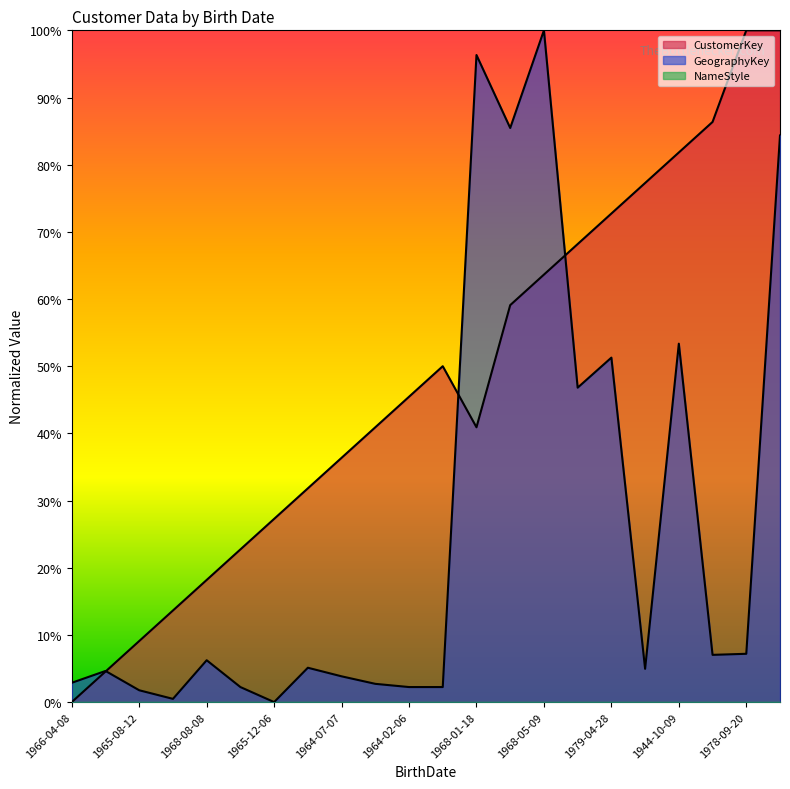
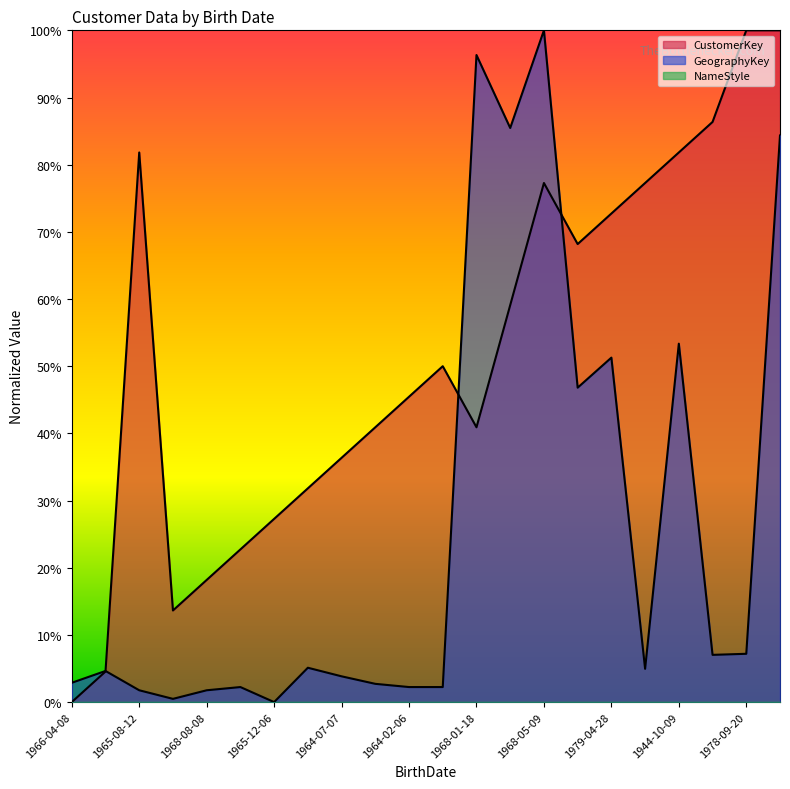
  {
    "CustomerKey": {
-     "1965-08-12": "9%",
+     "1965-08-12": "82%",
      "1968-08-08": "18%",
      "1965-12-06": "27%",
      "1964-07-07": "36%",
      "1964-02-06": "45%",
      "1968-01-18": "41%",
-     "1968-05-09": "64%",
+     "1968-05-09": "77%",
      "1979-04-28": "73%",
      "1944-10-09": "82%",
      "1978-09-20": "100%"
    },
    "GeographyKey": {
      "1966-04-08": "3%",
      "1965-08-12": "2%",
-     "1968-08-08": "6%",
+     "1968-08-08": "2%",
      "1964-07-07": "4%",
      "1964-02-06": "2%",
      "1968-01-18": "96%",
      "1968-05-09": "100%",
      "1979-04-28": "51%",
      "1944-10-09": "53%",
      "1978-09-20": "7%"
    },
    "NameStyle": {
      "1965-08-12": "0%",
      "1968-08-08": "0%",
      "1964-07-07": "0%",
      "1964-02-06": "0%",
      "1968-01-18": "0%",
      "1968-05-09": "0%",
      "1979-04-28": "0%",
      "1944-10-09": "0%",
      "1978-09-20": "0%"
    }
  }
